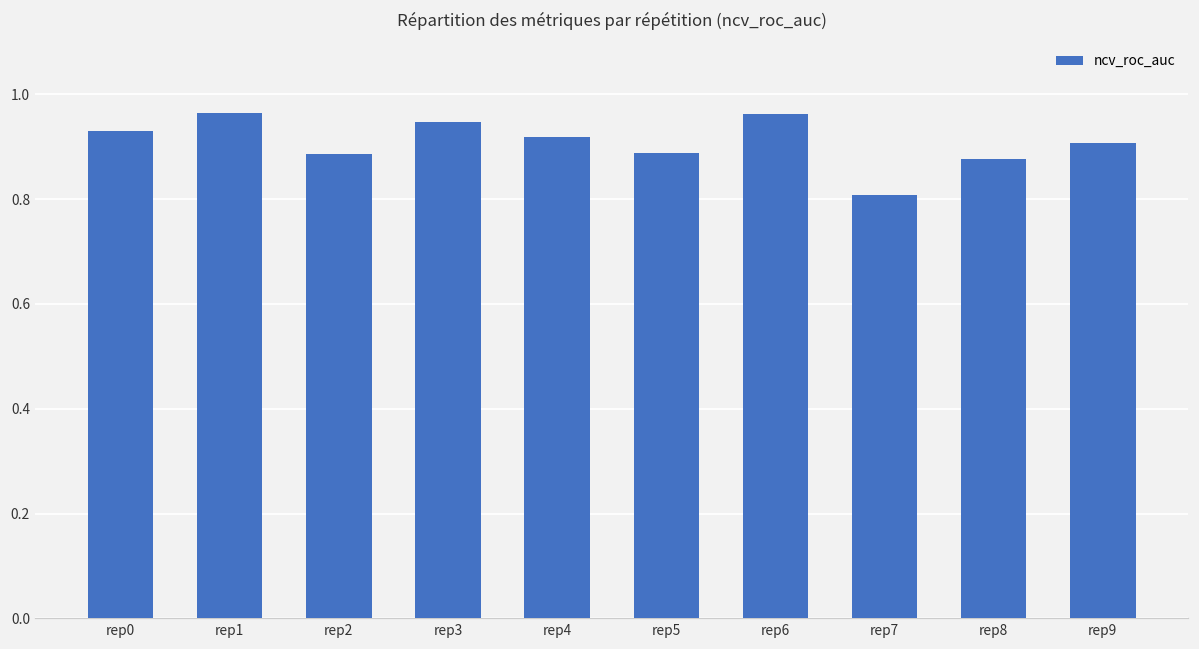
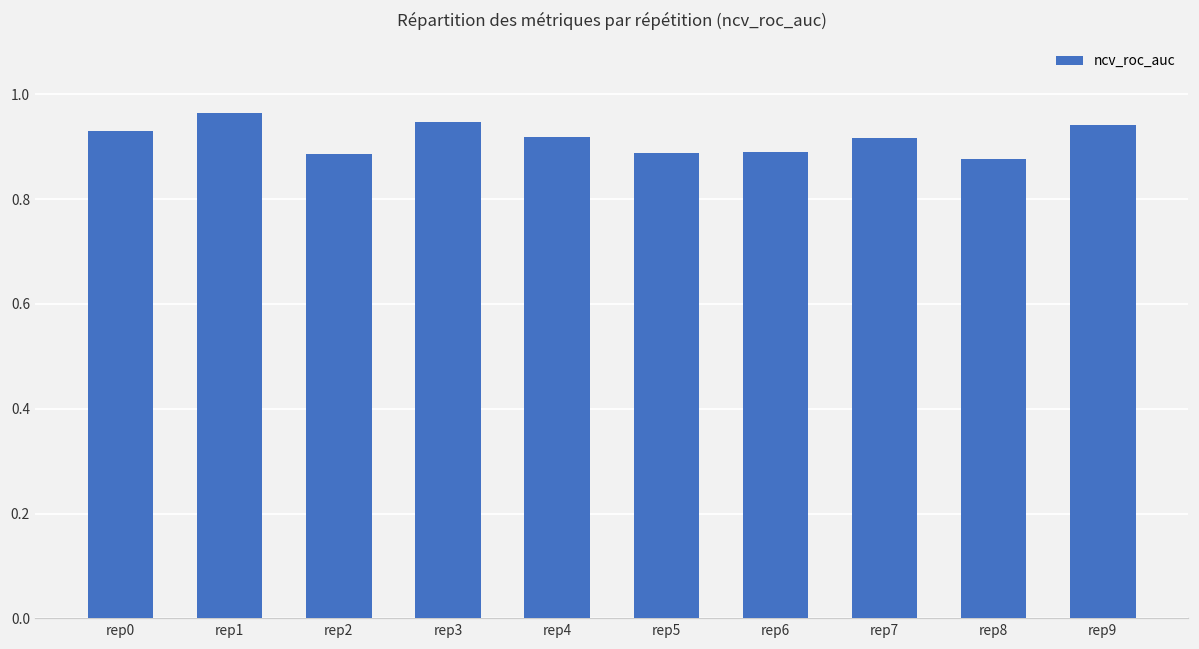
  {
    "rep0": 0.93,
    "rep1": 0.96,
    "rep2": 0.89,
    "rep3": 0.95,
    "rep4": 0.92,
    "rep5": 0.89,
-   "rep6": 0.96,
-   "rep7": 0.81,
+   "rep6": 0.89,
+   "rep7": 0.92,
    "rep8": 0.88,
-   "rep9": 0.91
+   "rep9": 0.94
  }
